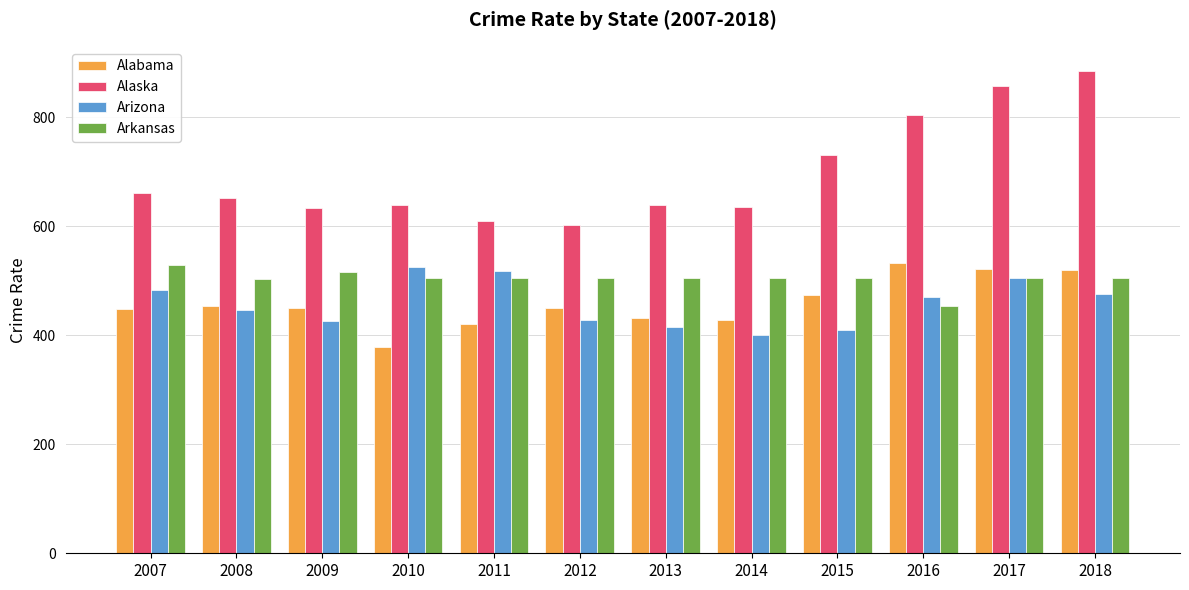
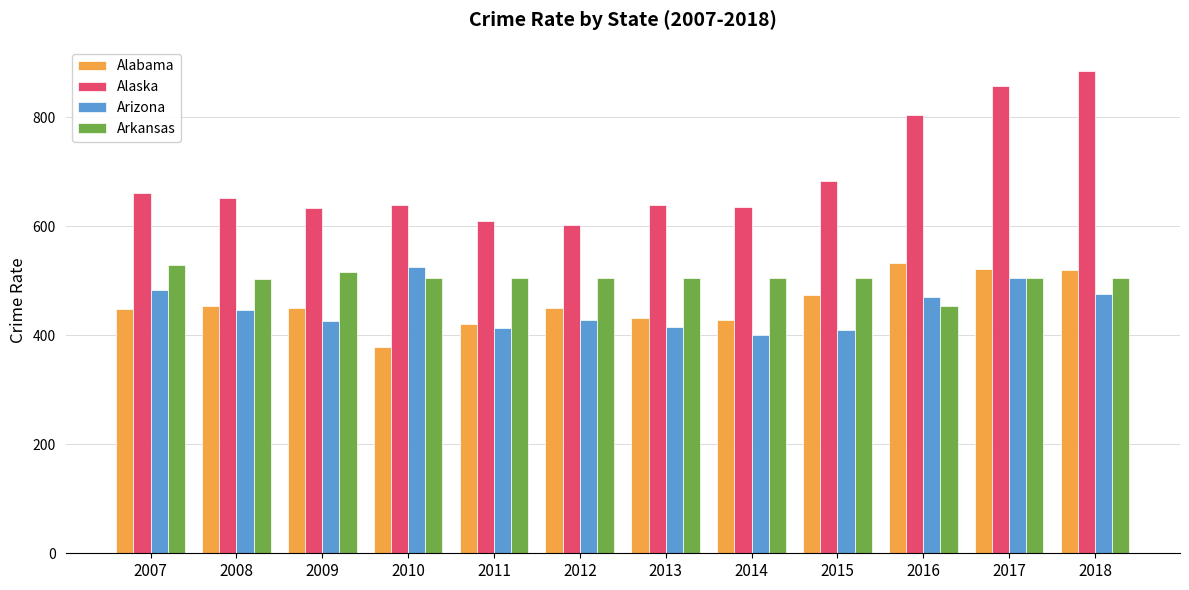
  {
    "Alabama": {
      "2007": 450,
      "2008": 450,
      "2009": 450,
      "2010": 380,
      "2011": 420,
      "2012": 450,
      "2013": 430,
      "2014": 430,
      "2015": 470,
      "2016": 530,
      "2017": 520,
      "2018": 520
    },
    "Alaska": {
      "2007": 660,
      "2008": 650,
      "2009": 630,
      "2010": 640,
      "2011": 610,
      "2012": 600,
      "2013": 640,
      "2014": 640,
-     "2015": 730,
+     "2015": 680,
      "2016": 800,
      "2017": 860,
      "2018": 890
    },
    "Arizona": {
      "2007": 480,
      "2008": 450,
      "2009": 430,
      "2010": 530,
-     "2011": 520,
+     "2011": 410,
      "2012": 430,
      "2013": 420,
      "2014": 400,
      "2015": 410,
      "2016": 470,
      "2017": 510,
      "2018": 470
    },
    "Arkansas": {
      "2007": 530,
      "2008": 500,
      "2009": 520,
      "2010": 510,
      "2011": 510,
      "2012": 510,
      "2013": 510,
      "2014": 510,
      "2015": 510,
      "2016": 450,
      "2017": 510,
      "2018": 510
    }
  }
